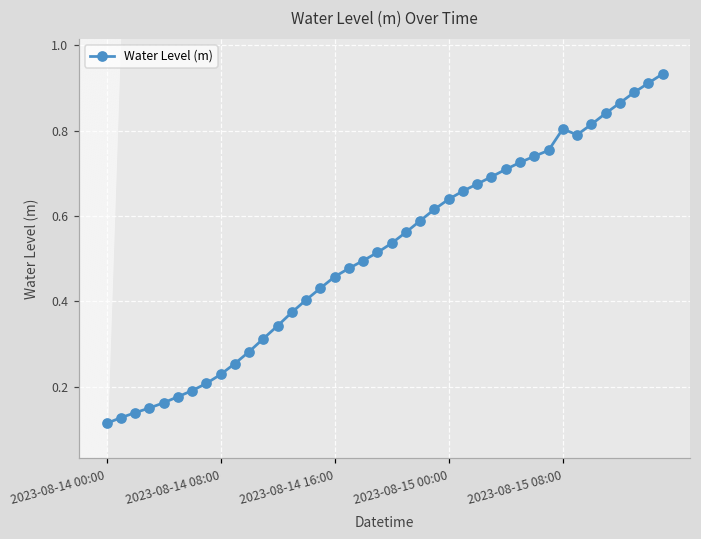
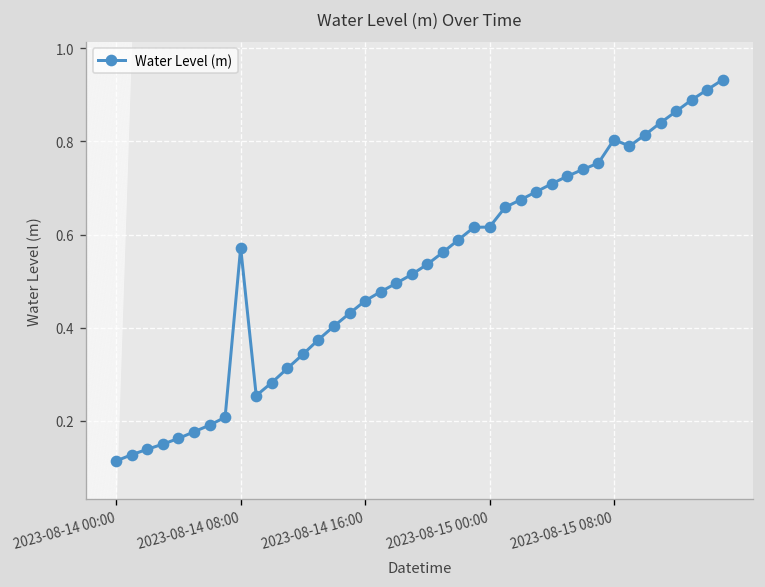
  {
    "2023-08-14 00:00": 0.11,
-   "2023-08-14 08:00": 0.23,
+   "2023-08-14 08:00": 0.57,
    "2023-08-14 16:00": 0.46,
-   "2023-08-15 00:00": 0.64,
+   "2023-08-15 00:00": 0.62,
    "2023-08-15 08:00": 0.80
  }
